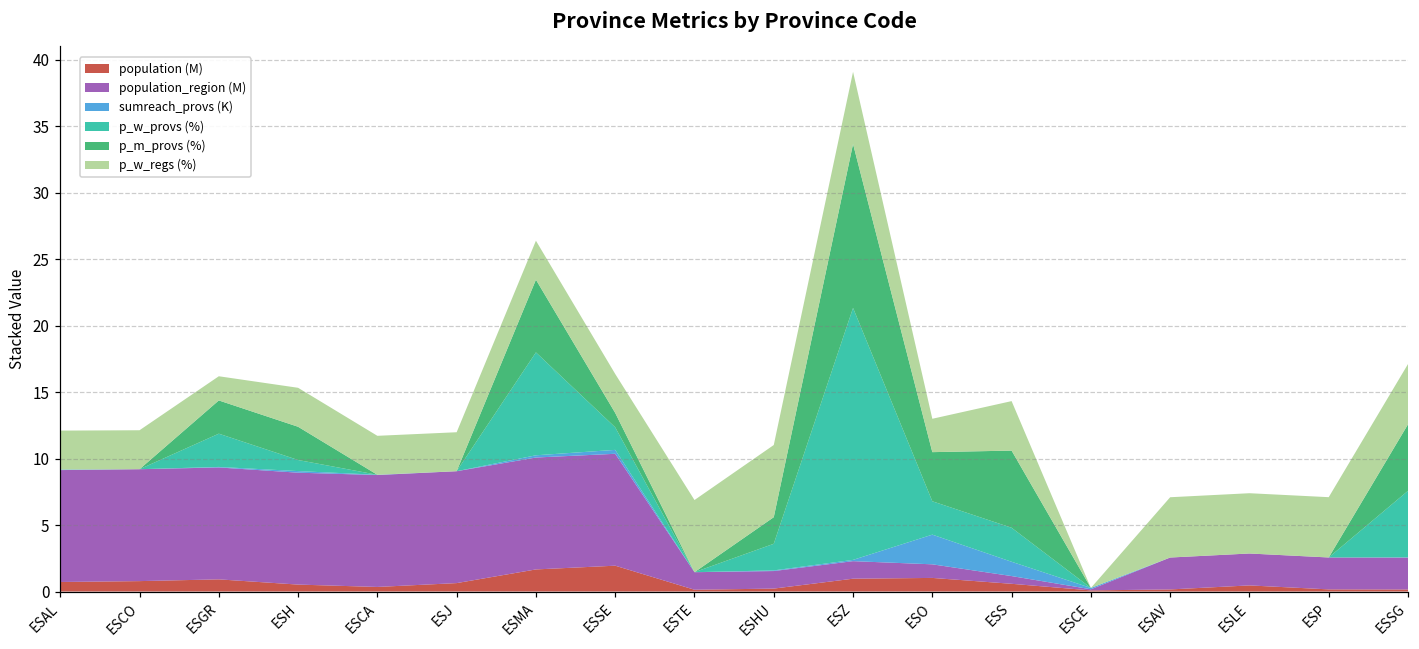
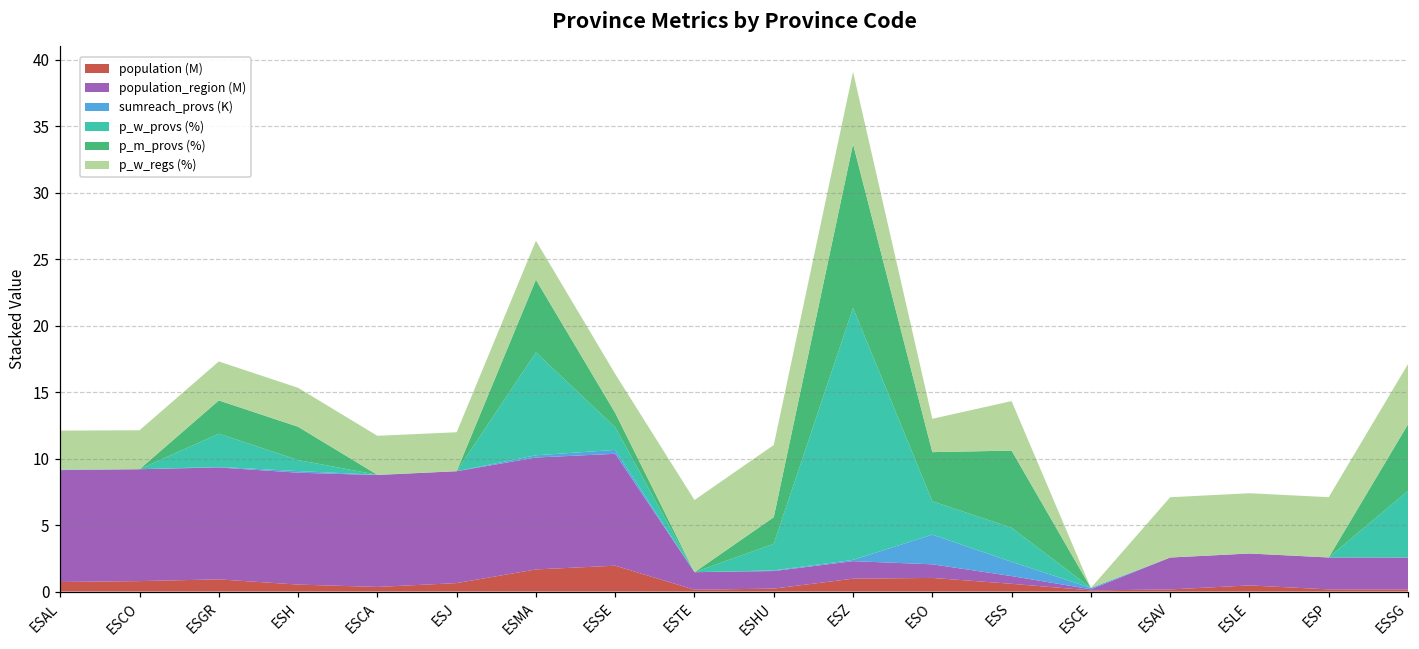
  {
    "population (M)": {
      "ESAL": 0.7,
      "ESCO": 0.8,
      "ESGR": 0.9,
      "ESH": 0.5,
      "ESCA": 0.3,
      "ESJ": 0.6,
      "ESMA": 1.7,
      "ESSE": 1.9,
      "ESHU": 0.2,
      "ESZ": 1.0,
      "ESO": 1.0,
      "ESS": 0.6,
      "ESLE": 0.5
    },
    "population_region (M)": {
      "ESSE": 8.4,
      "ESO": 1.0,
      "ESS": 0.6
    },
    "sumreach_provs (K)": {
      "ESSE": 0.3,
      "ESO": 2.2,
      "ESS": 1.1
    },
    "p_w_provs (%)": {
      "ESGR": 2.5,
      "ESH": 0.8,
      "ESMA": 7.7,
      "ESSE": 1.7,
      "ESHU": 2.0,
      "ESZ": 18.9,
      "ESO": 2.5,
      "ESS": 2.6,
      "ESSG": 5.0
    },
    "p_m_provs (%)": {
      "ESGR": 2.5,
      "ESH": 2.5,
      "ESMA": 5.5,
      "ESSE": 1.1,
      "ESHU": 2.0,
      "ESZ": 12.3,
      "ESO": 3.7,
      "ESS": 5.8,
      "ESSG": 5.0
    },
    "p_w_regs (%)": {
      "ESAL": 2.9,
      "ESCO": 2.9,
-     "ESGR": 1.8,
+     "ESGR": 2.9,
      "ESH": 2.9,
      "ESCA": 2.9,
      "ESJ": 2.9,
      "ESMA": 2.9,
      "ESSE": 2.9,
      "ESTE": 5.4,
      "ESHU": 5.4,
      "ESZ": 5.4,
      "ESO": 2.5,
      "ESS": 3.7,
      "ESAV": 4.5,
      "ESLE": 4.5,
      "ESP": 4.5,
      "ESSG": 4.5
    }
  }
